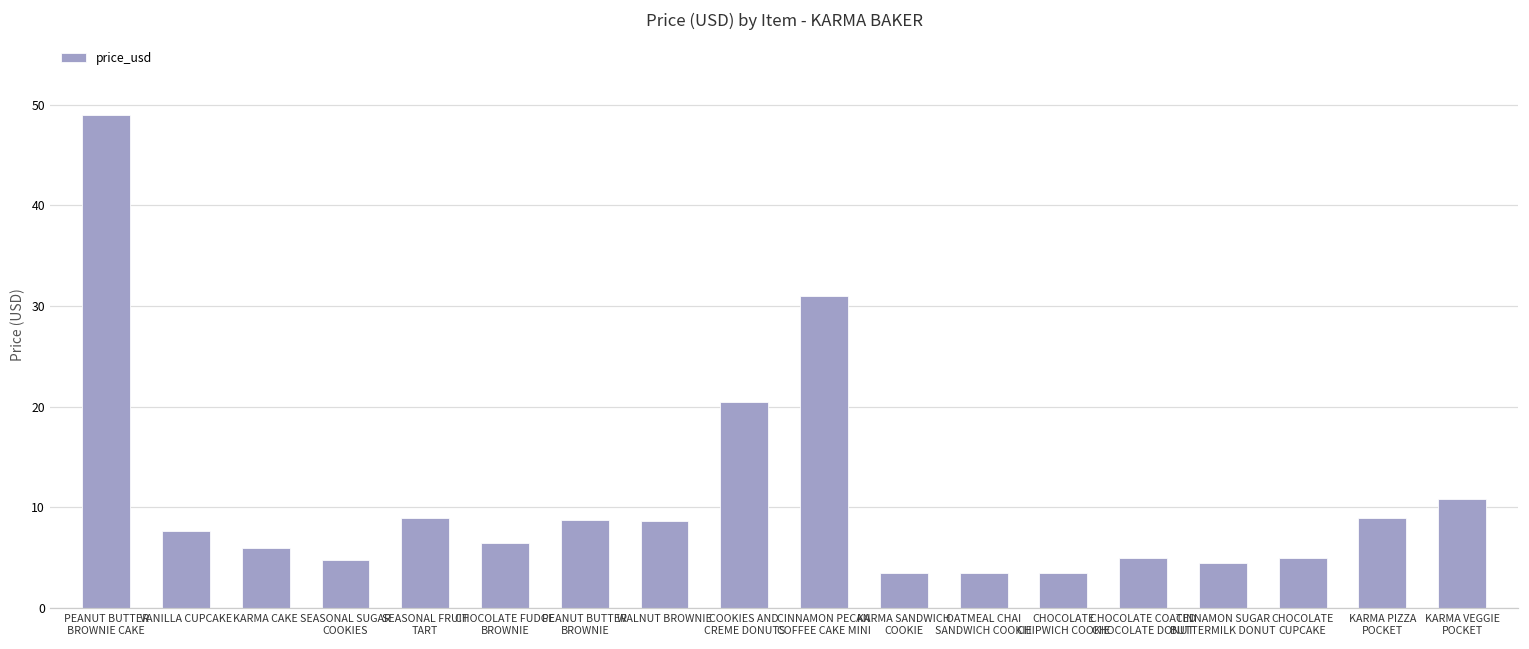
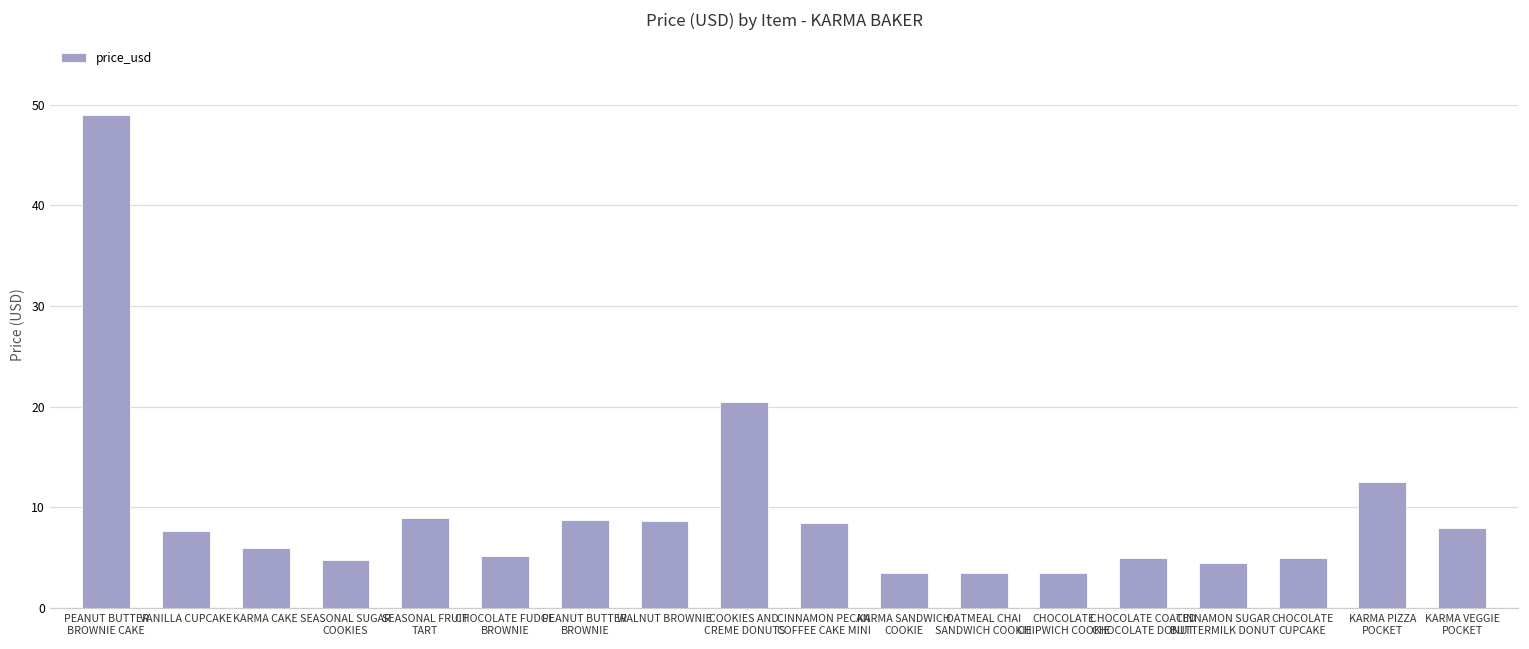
  {
    "PEANUT BUTTER BROWNIE CAKE": 49,
    "VANILLA CUPCAKE": 8,
    "KARMA CAKE": 6,
    "SEASONAL SUGAR COOKIES": 5,
-   "CHOCOLATE FUDGE BROWNIE": 7,
+   "CHOCOLATE FUDGE BROWNIE": 5,
    "PEANUT BUTTER BROWNIE": 9,
    "WALNUT BROWNIE": 9,
    "COOKIES AND CREME DONUTS": 21,
-   "CINNAMON PECAN COFFEE CAKE MINI": 31,
+   "CINNAMON PECAN COFFEE CAKE MINI": 9,
    "CHOCOLATE CUPCAKE": 5,
-   "KARMA PIZZA POCKET": 9,
-   "KARMA VEGGIE POCKET": 11
+   "KARMA PIZZA POCKET": 13,
+   "KARMA VEGGIE POCKET": 8
  }
